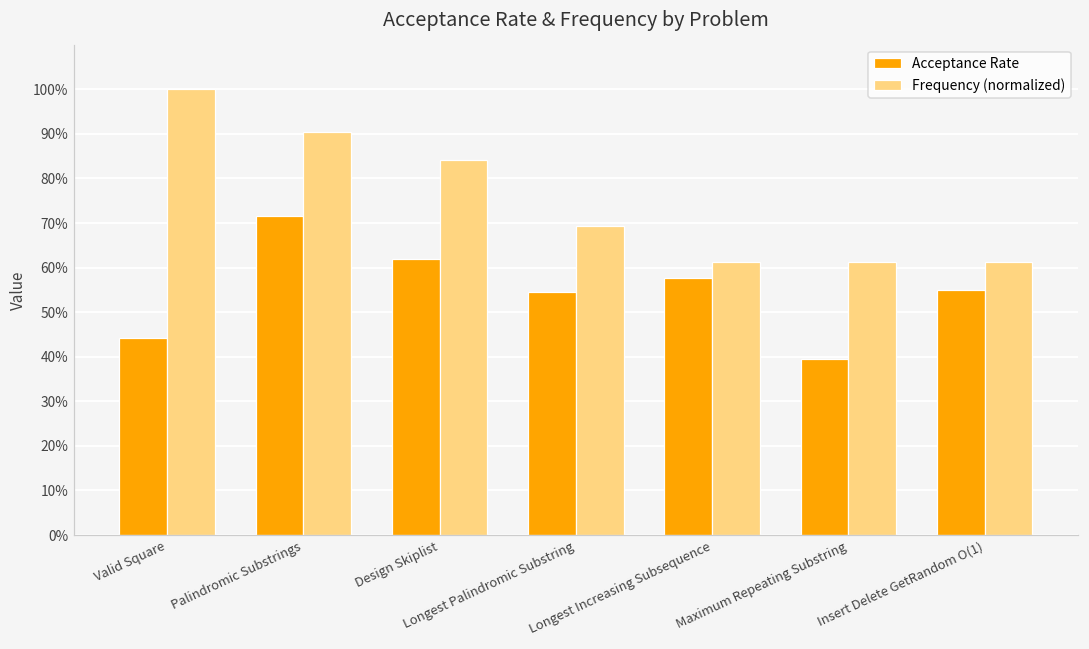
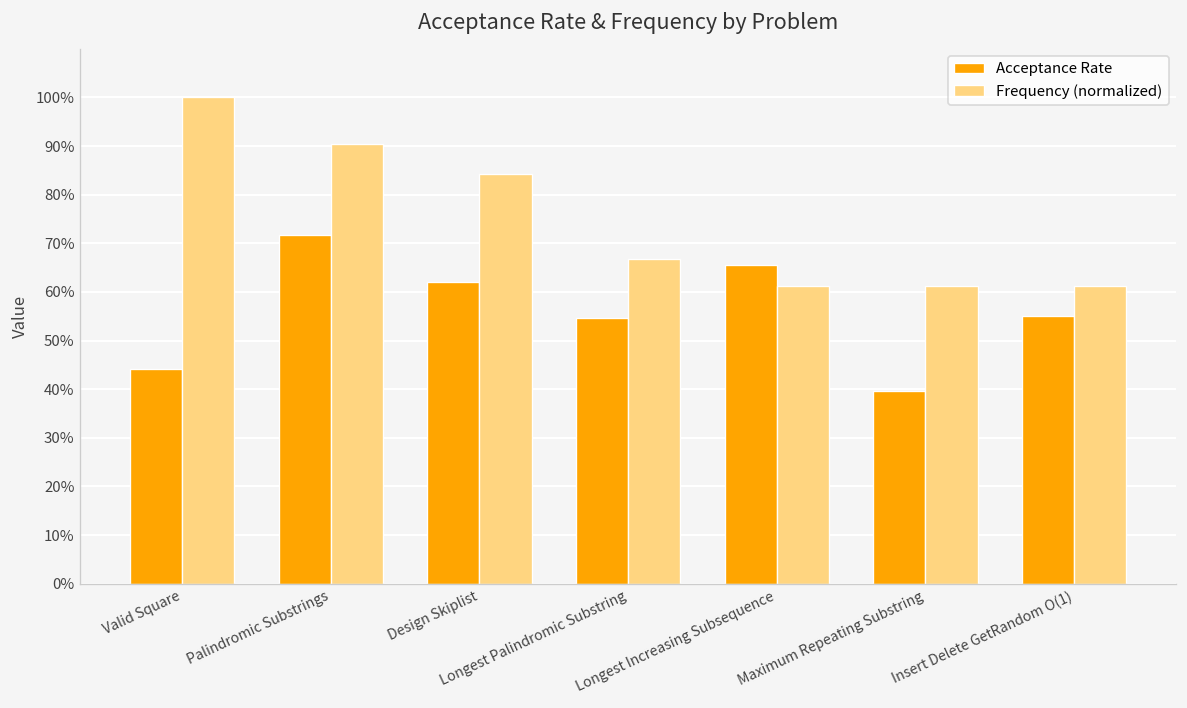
  {
    "Acceptance Rate": {
      "Valid Square": "44%",
      "Palindromic Substrings": "72%",
      "Design Skiplist": "62%",
      "Longest Palindromic Substring": "55%",
-     "Longest Increasing Subsequence": "58%",
+     "Longest Increasing Subsequence": "66%",
      "Maximum Repeating Substring": "40%",
      "Insert Delete GetRandom O(1)": "55%"
    },
    "Frequency (normalized)": {
      "Valid Square": "100%",
      "Palindromic Substrings": "90%",
      "Design Skiplist": "84%",
-     "Longest Palindromic Substring": "69%",
+     "Longest Palindromic Substring": "67%",
      "Longest Increasing Subsequence": "61%",
      "Maximum Repeating Substring": "61%",
      "Insert Delete GetRandom O(1)": "61%"
    }
  }
